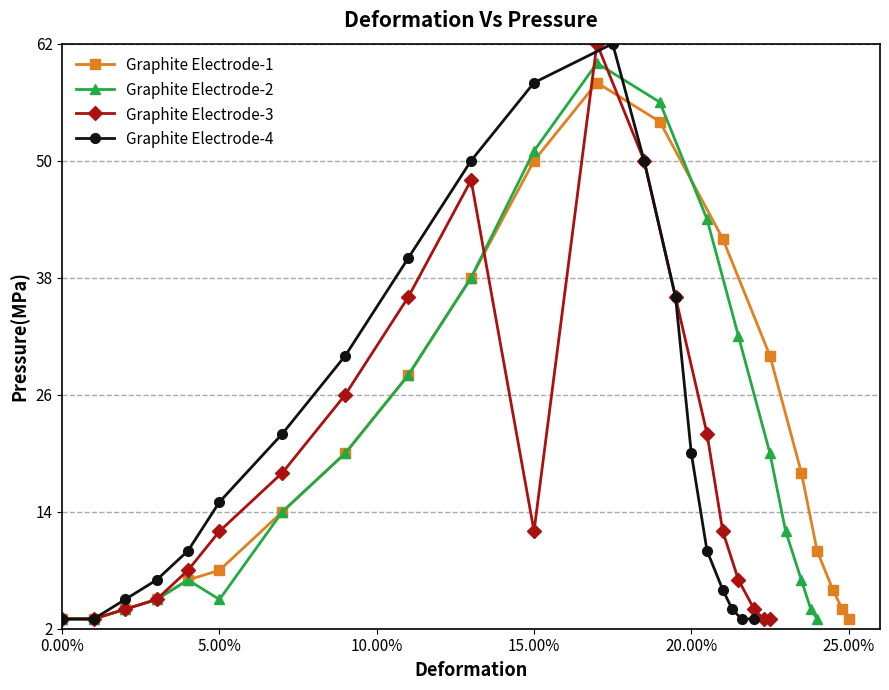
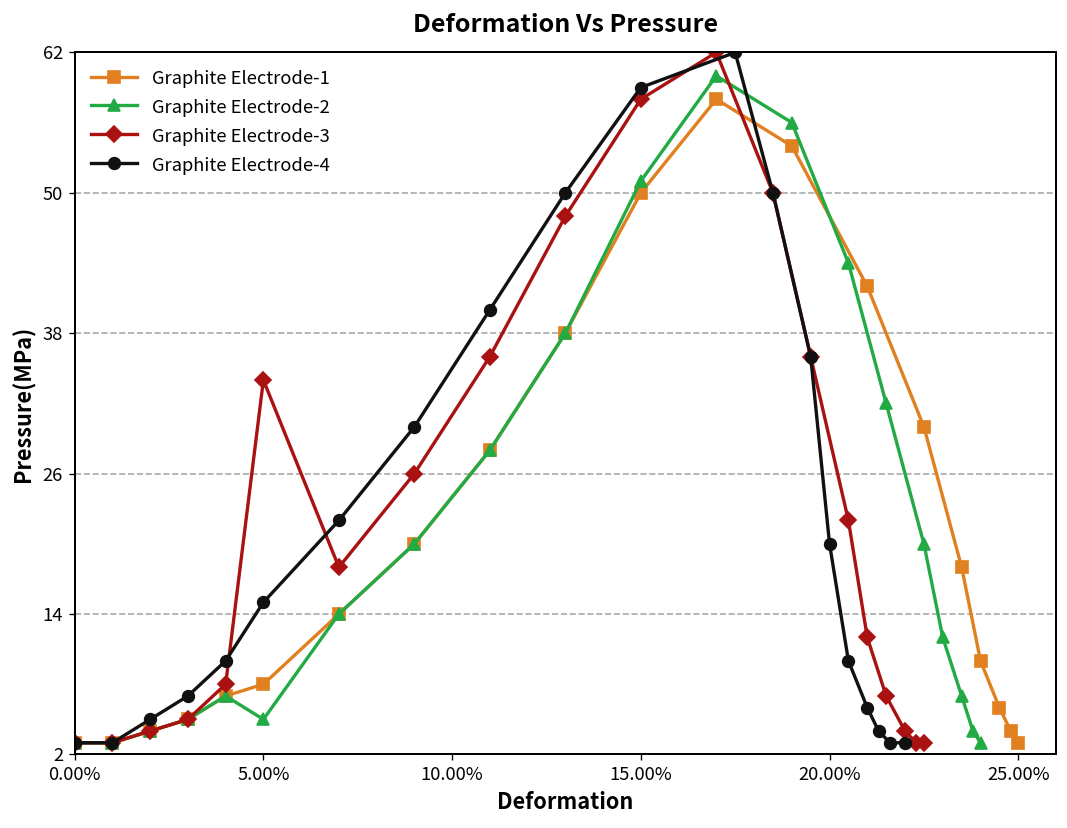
  {
    "Graphite Electrode-1": {
      "5.00%": 8,
      "15.00%": 50,
      "25.00%": 3
    },
    "Graphite Electrode-2": {
      "5.00%": 5,
      "15.00%": 51
    },
    "Graphite Electrode-3": {
-     "5.00%": 12,
-     "15.00%": 12
+     "5.00%": 34,
+     "15.00%": 58
    },
    "Graphite Electrode-4": {
      "5.00%": 15,
-     "15.00%": 58,
+     "15.00%": 59,
      "20.00%": 20
    }
  }
